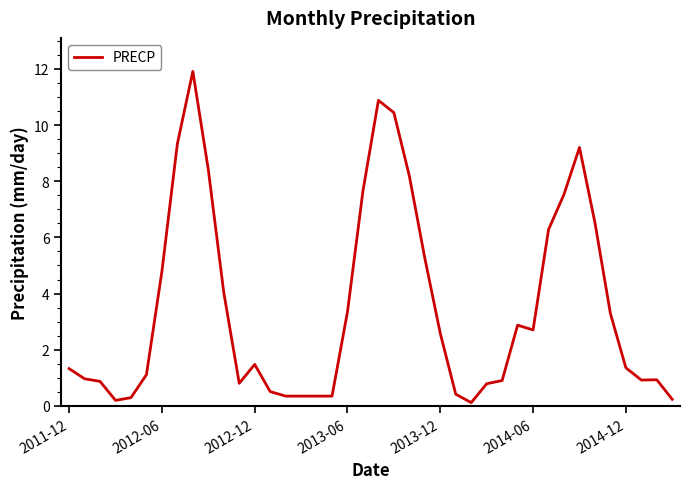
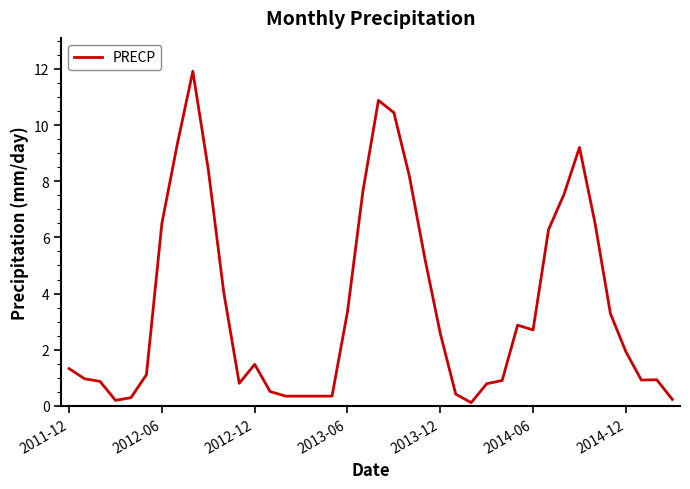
  {
    "2011-12": 1.3,
-   "2012-06": 4.8,
+   "2012-06": 6.5,
    "2012-12": 1.5,
    "2013-06": 3.4,
    "2013-12": 2.6,
    "2014-06": 2.7,
-   "2014-12": 1.4
+   "2014-12": 1.9
  }
